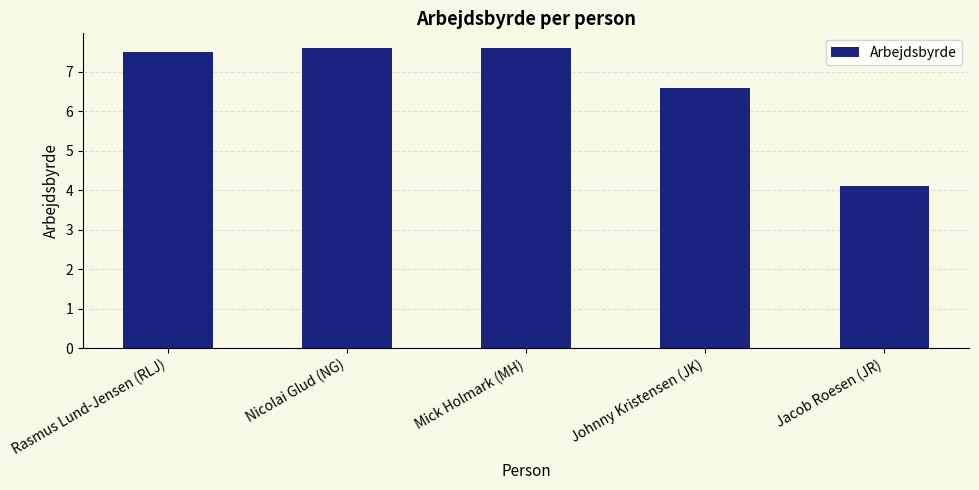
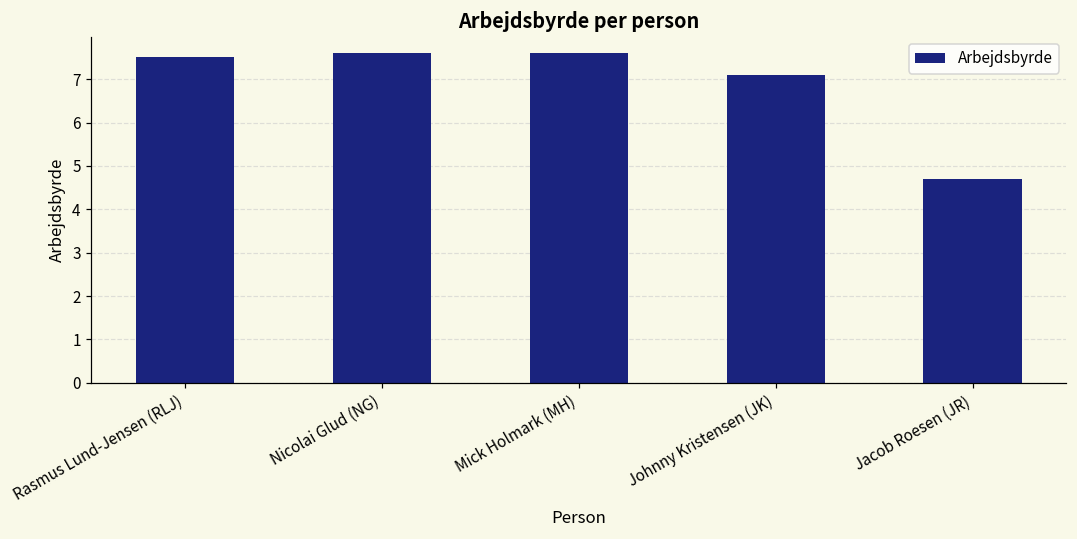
  {
    "Rasmus Lund-Jensen (RLJ)": 7.5,
    "Nicolai Glud (NG)": 7.6,
    "Mick Holmark (MH)": 7.6,
-   "Johnny Kristensen (JK)": 6.6,
-   "Jacob Roesen (JR)": 4.1
+   "Johnny Kristensen (JK)": 7.1,
+   "Jacob Roesen (JR)": 4.7
  }
